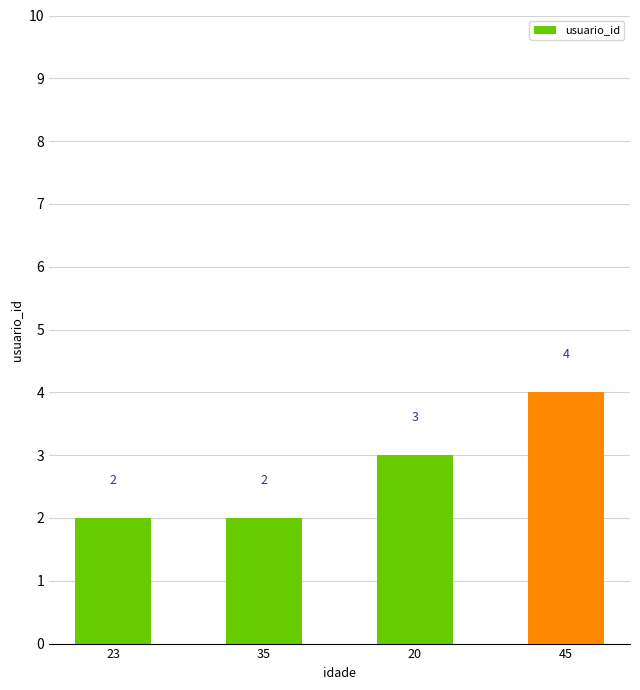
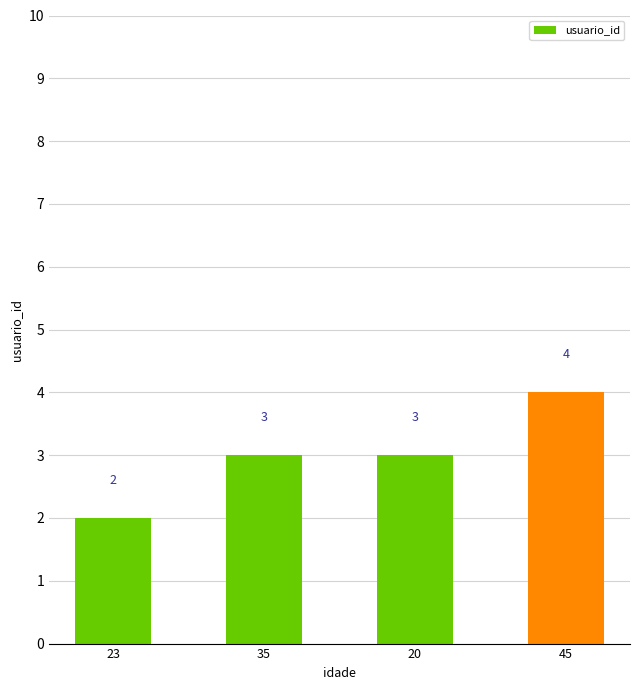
  {
-   "35": 2
+   "35": 3
  }
